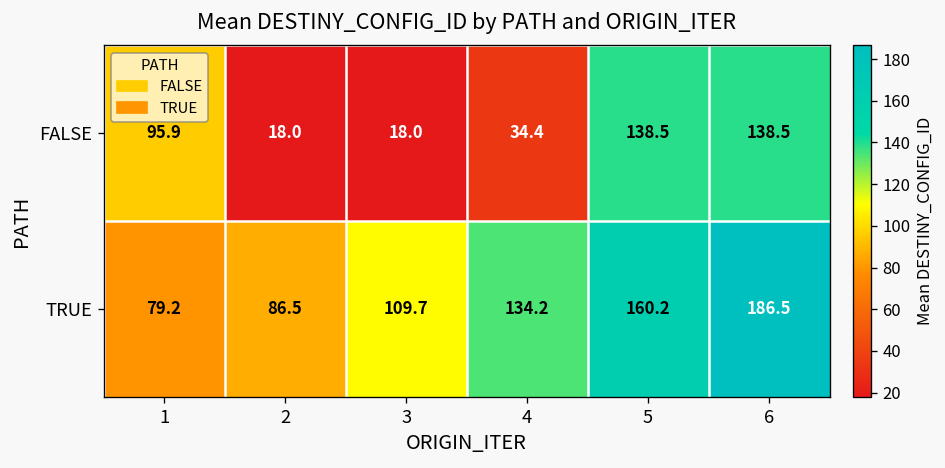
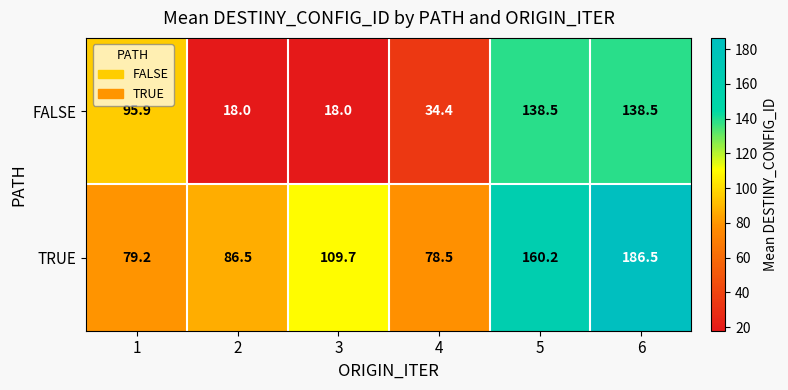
  {
    "FALSE": {
      "2": 18.0,
      "3": 18.0,
      "4": 34.4,
      "5": 138.5,
      "6": 138.5
    },
    "TRUE": {
      "1": 79.2,
      "2": 86.5,
      "3": 109.7,
-     "4": 134.2,
+     "4": 78.5,
      "5": 160.2,
      "6": 186.5
    }
  }
